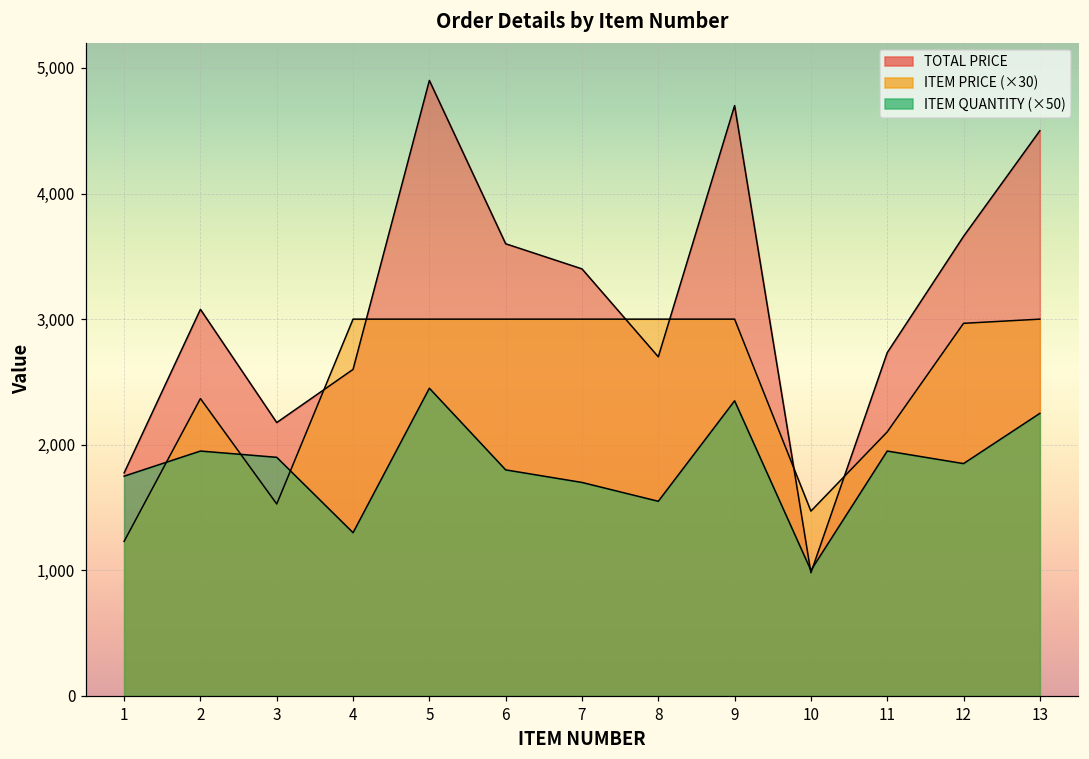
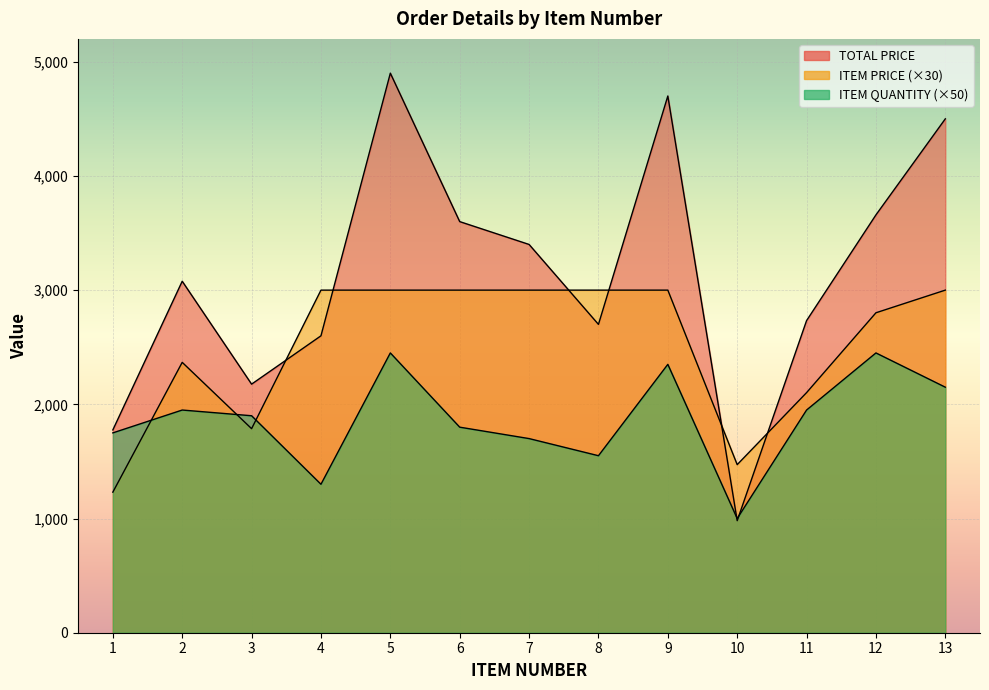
  {
    "TOTAL PRICE": {
      "1": "1,780",
      "2": "3,080",
      "3": "2,180",
      "4": "2,600",
      "5": "4,900",
      "6": "3,600",
      "7": "3,400",
      "8": "2,700",
      "9": "4,700",
      "11": "2,730",
      "12": "3,660",
      "13": "4,500"
    },
    "ITEM PRICE (×30)": {
      "1": "1,230",
      "2": "2,370",
-     "3": "1,530",
+     "3": "1,790",
      "4": "3,000",
      "5": "3,000",
      "6": "3,000",
      "7": "3,000",
      "8": "3,000",
      "9": "3,000",
      "10": "1,470",
      "11": "2,100",
-     "12": "2,970",
+     "12": "2,800",
      "13": "3,000"
    },
    "ITEM QUANTITY (×50)": {
      "1": "1,750",
      "2": "1,950",
      "3": "1,900",
      "4": "1,300",
      "5": "2,450",
      "6": "1,800",
      "7": "1,700",
      "8": "1,550",
      "9": "2,350",
      "11": "1,950",
-     "12": "1,850",
-     "13": "2,250"
+     "12": "2,450",
+     "13": "2,150"
    }
  }
